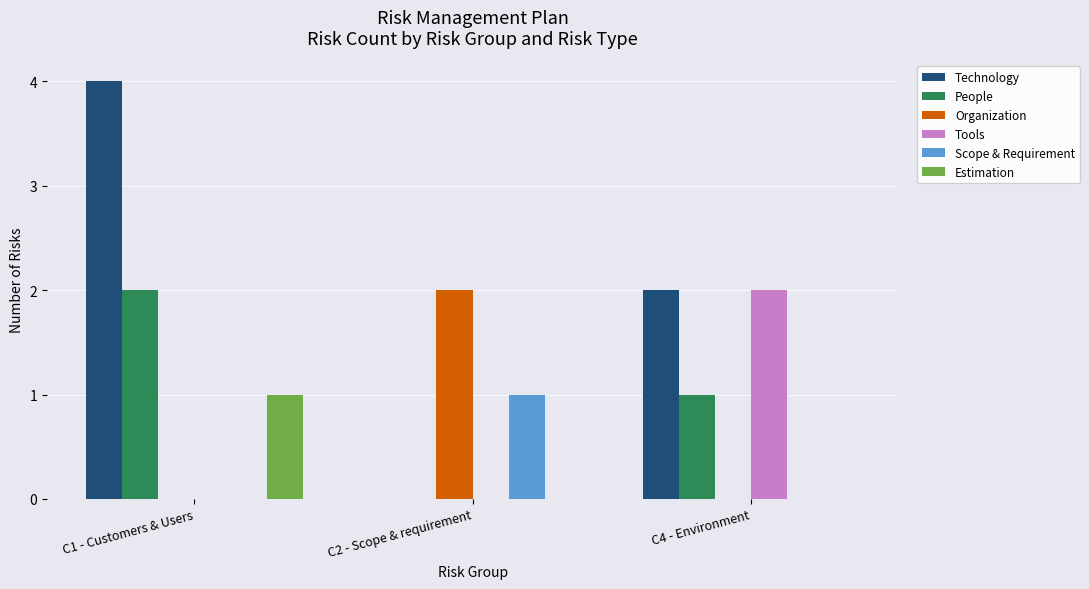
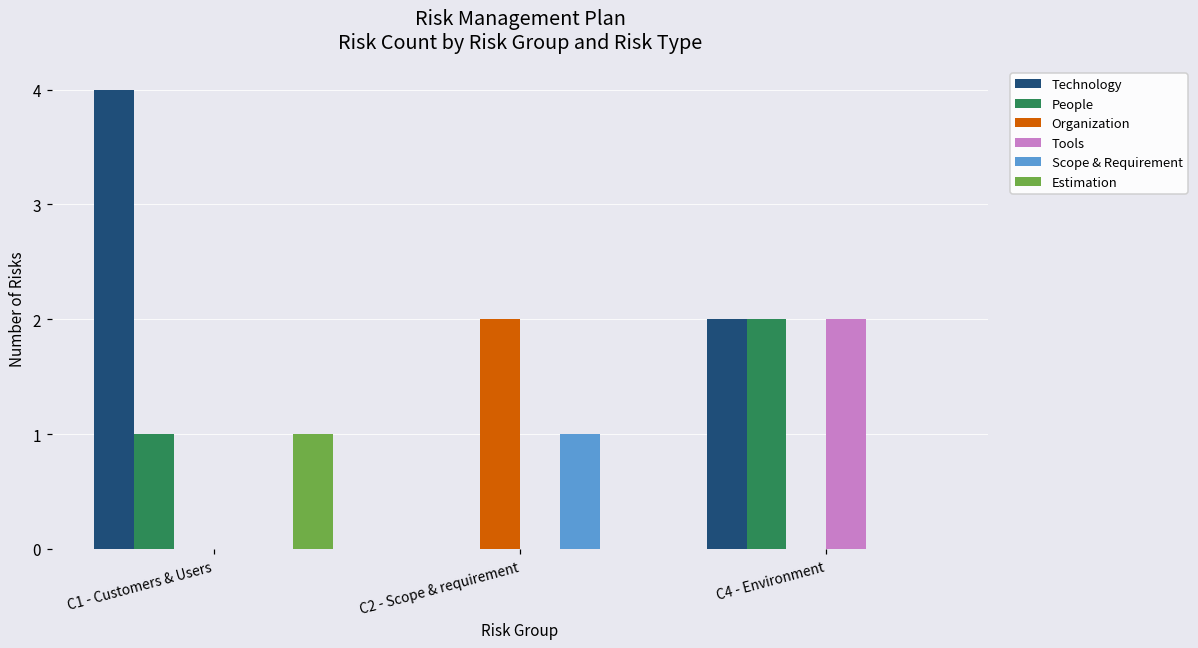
  {
    "Technology": {
      "C1 - Customers & Users": 4,
      "C2 - Scope & requirement": 0,
      "C4 - Environment": 2
    },
    "People": {
-     "C1 - Customers & Users": 2,
+     "C1 - Customers & Users": 1,
      "C2 - Scope & requirement": 0,
-     "C4 - Environment": 1
+     "C4 - Environment": 2
    },
    "Organization": {
      "C1 - Customers & Users": 0,
      "C2 - Scope & requirement": 2,
      "C4 - Environment": 0
    },
    "Tools": {
      "C1 - Customers & Users": 0,
      "C2 - Scope & requirement": 0,
      "C4 - Environment": 2
    },
    "Scope & Requirement": {
      "C1 - Customers & Users": 0,
      "C2 - Scope & requirement": 1,
      "C4 - Environment": 0
    },
    "Estimation": {
      "C1 - Customers & Users": 1,
      "C2 - Scope & requirement": 0,
      "C4 - Environment": 0
    }
  }
